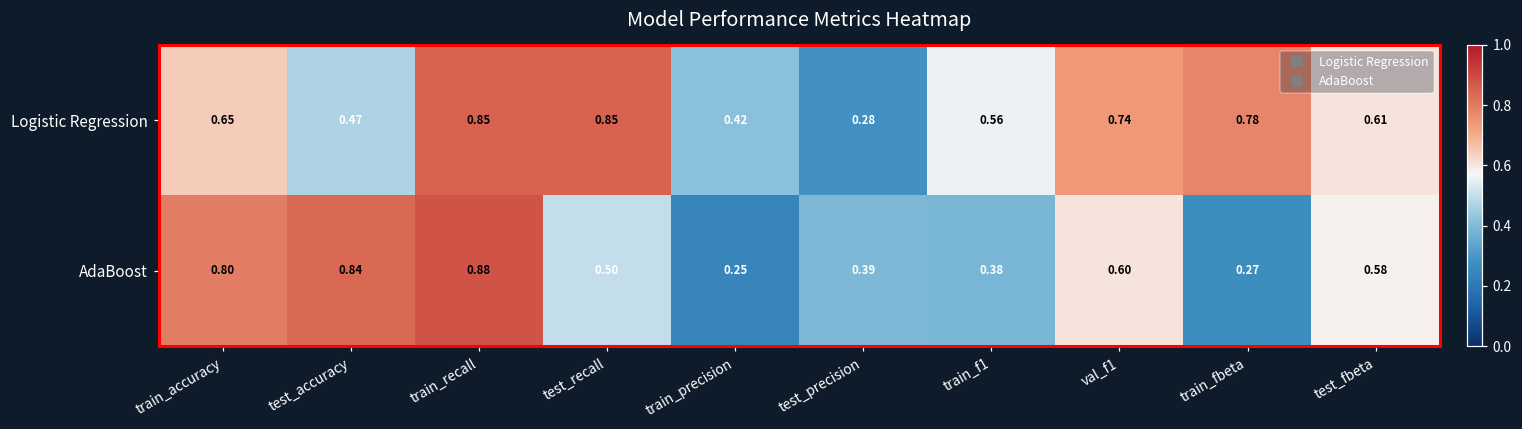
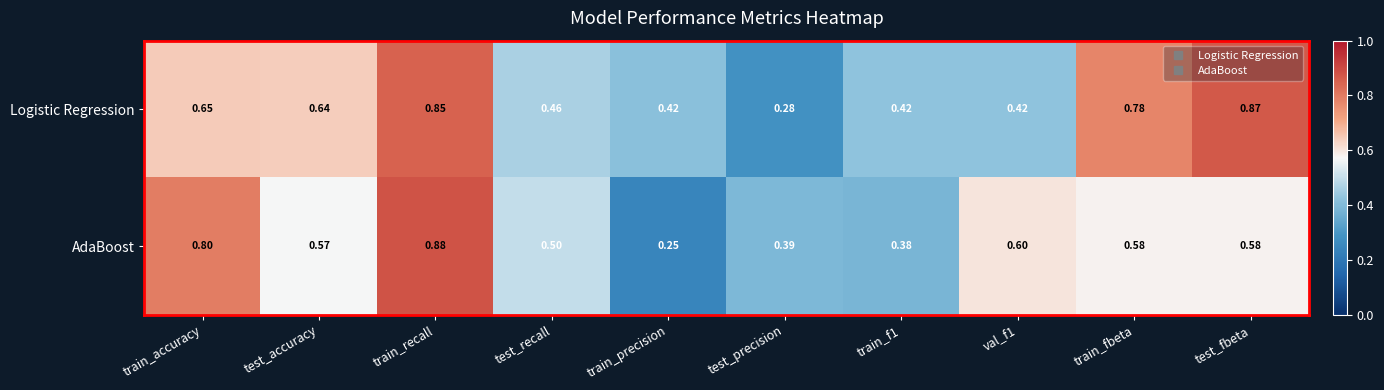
  {
    "Logistic Regression": {
      "train_accuracy": 0.65,
-     "test_accuracy": 0.47,
+     "test_accuracy": 0.64,
      "train_recall": 0.85,
-     "test_recall": 0.85,
+     "test_recall": 0.46,
      "train_precision": 0.42,
      "test_precision": 0.28,
-     "train_f1": 0.56,
-     "val_f1": 0.74,
+     "train_f1": 0.42,
+     "val_f1": 0.42,
      "train_fbeta": 0.78,
-     "test_fbeta": 0.61
+     "test_fbeta": 0.87
    },
    "AdaBoost": {
      "train_accuracy": 0.80,
-     "test_accuracy": 0.84,
+     "test_accuracy": 0.57,
      "train_recall": 0.88,
      "test_recall": 0.50,
      "train_precision": 0.25,
      "test_precision": 0.39,
      "train_f1": 0.38,
      "val_f1": 0.60,
-     "train_fbeta": 0.27,
+     "train_fbeta": 0.58,
      "test_fbeta": 0.58
    }
  }
